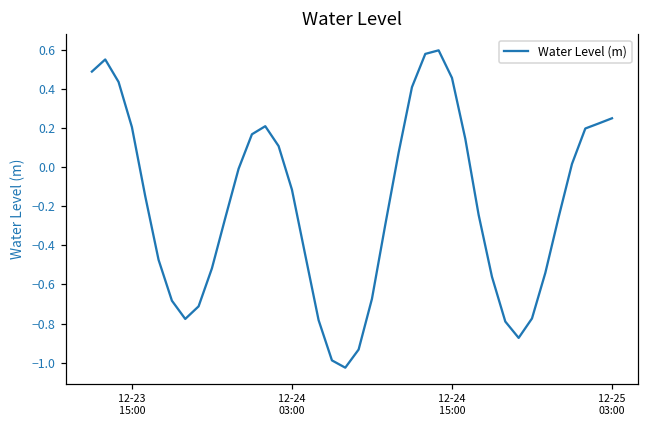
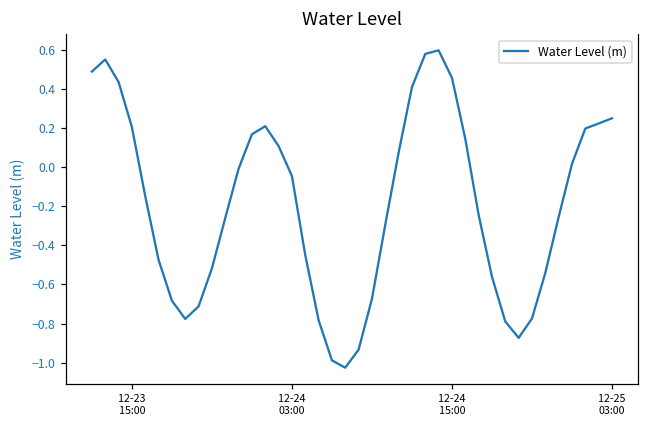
  {
    "12-23 15:00": 0.20,
-   "12-24 03:00": -0.12,
+   "12-24 03:00": -0.05,
    "12-24 15:00": 0.46,
    "12-25 03:00": 0.25
  }
